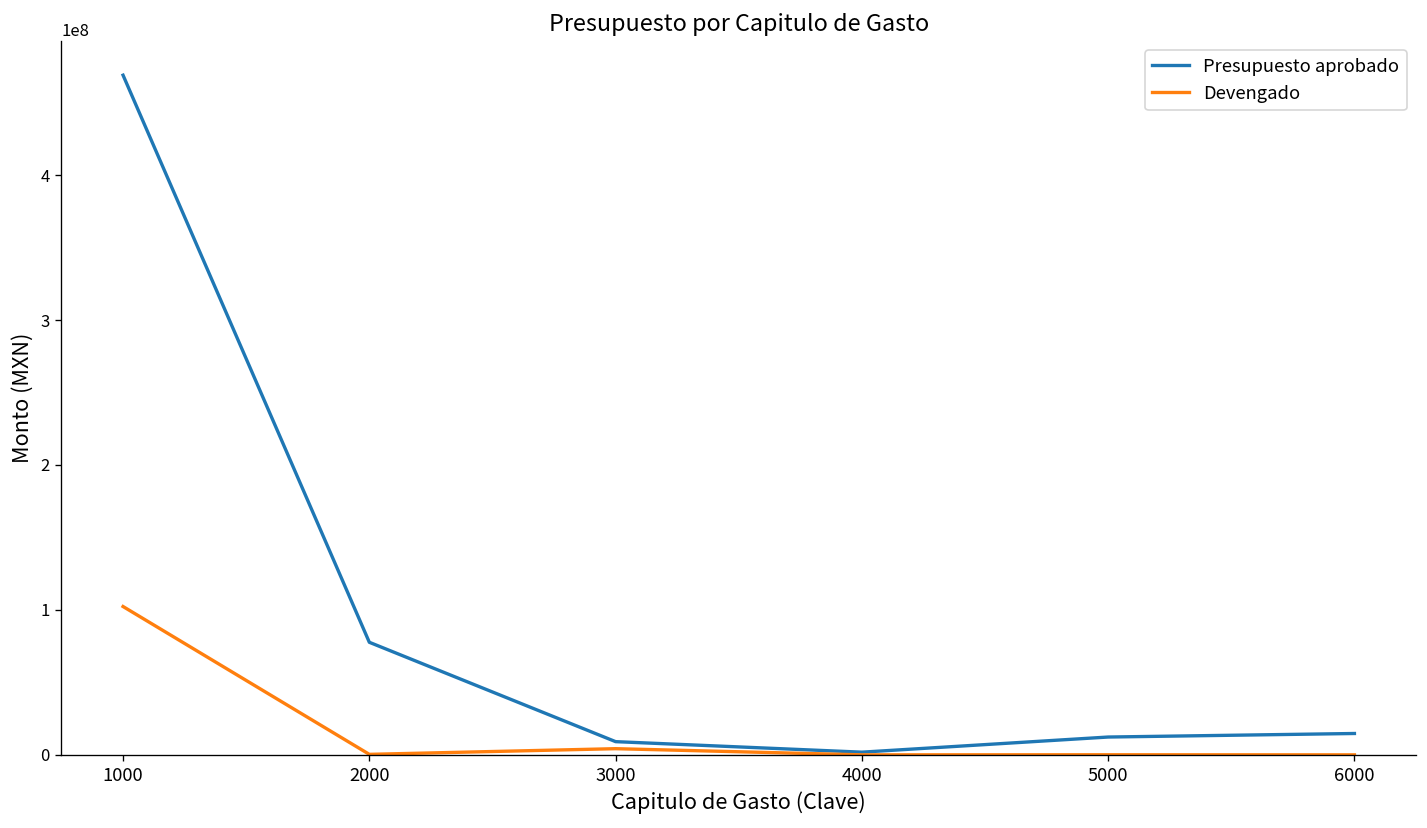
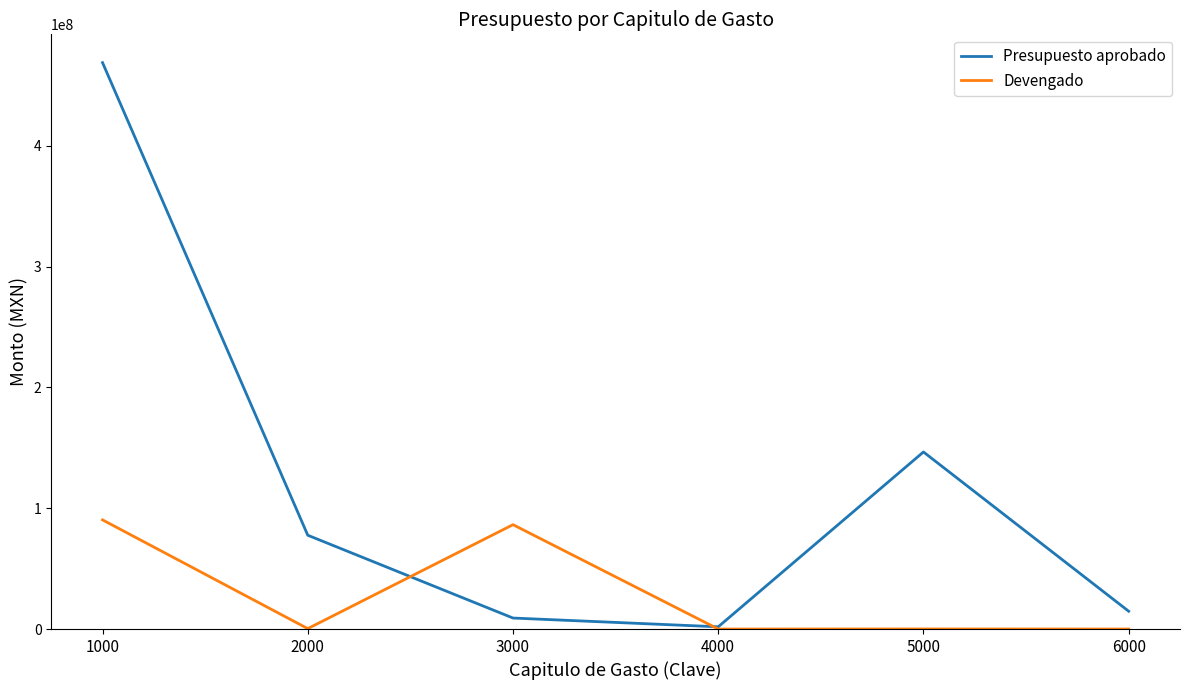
  {
    "Presupuesto aprobado": {
      "1000": 469000000,
      "2000": 78000000,
      "3000": 9000000,
-     "5000": 12000000,
+     "5000": 147000000,
      "6000": 15000000
    },
    "Devengado": {
-     "1000": 102000000,
+     "1000": 90000000,
      "2000": 0,
-     "3000": 4000000,
+     "3000": 86000000,
      "5000": 0,
      "6000": 0
    }
  }
